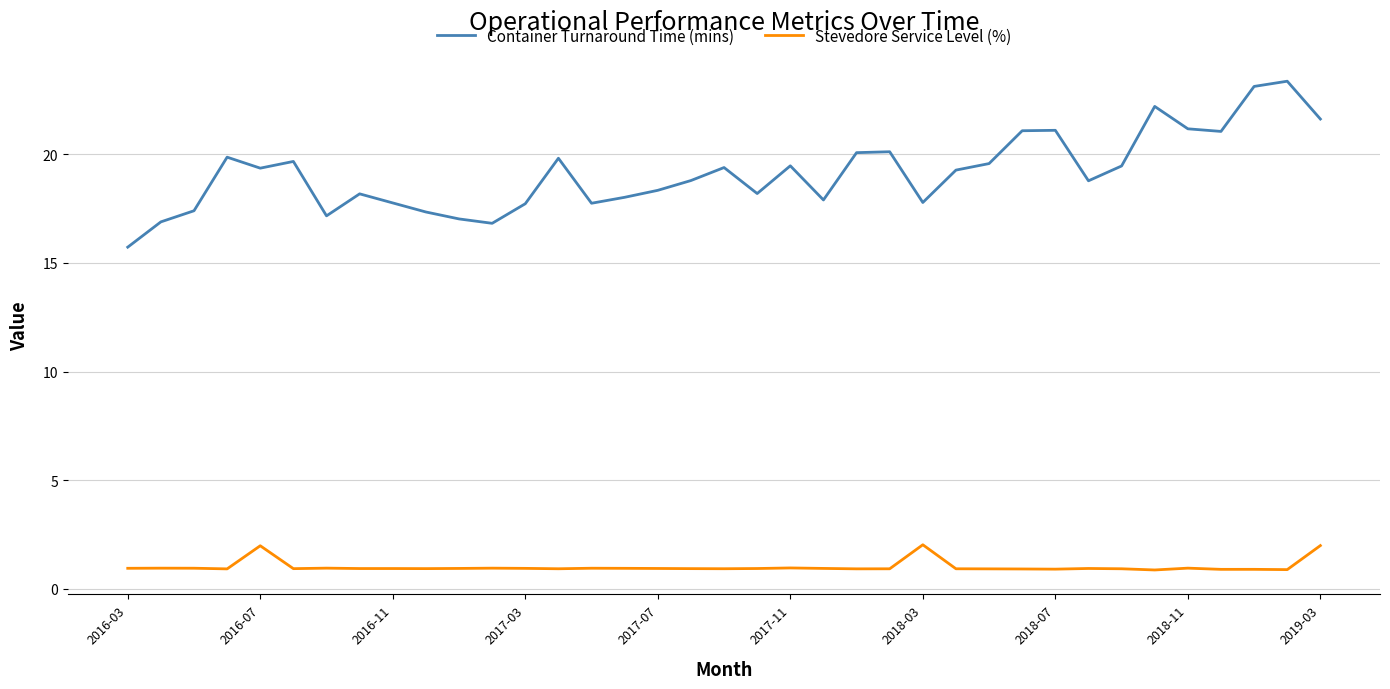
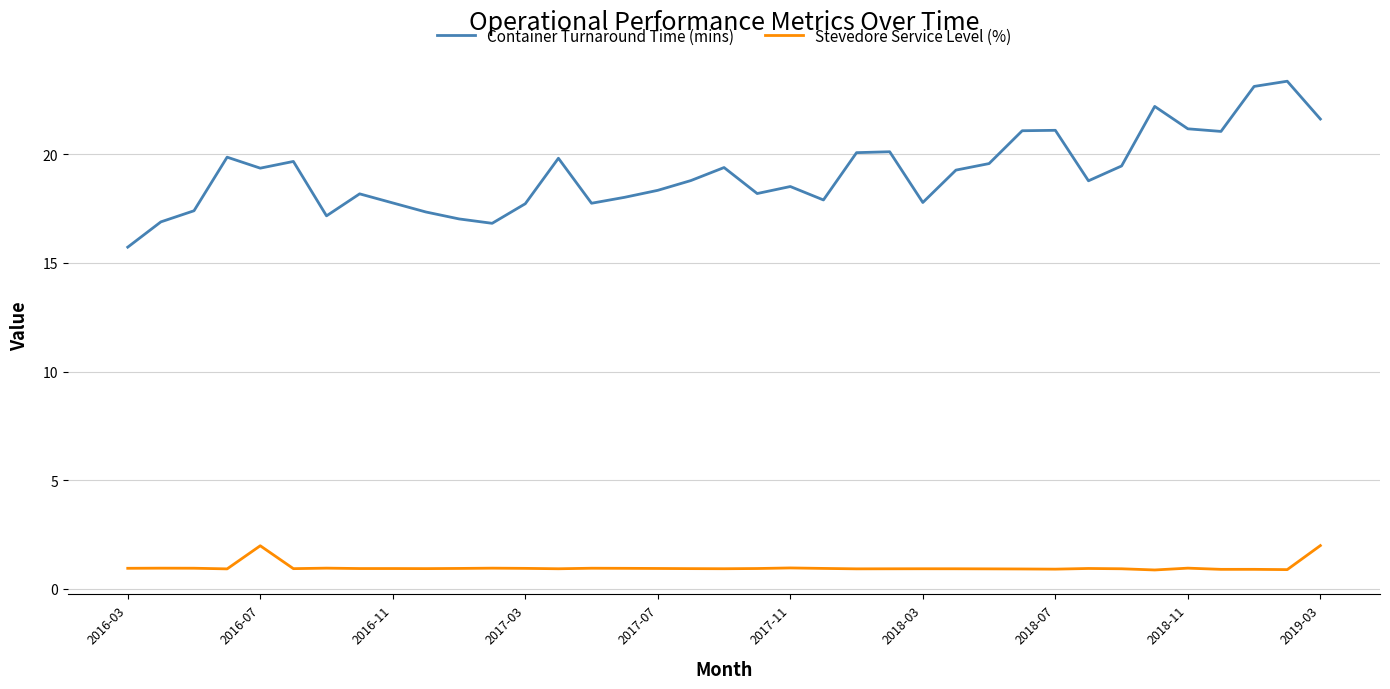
  {
    "Container Turnaround Time (mins)": {
      "2016-03": 15.7,
      "2016-07": 19.4,
      "2016-11": 17.8,
      "2017-03": 17.7,
      "2017-07": 18.3,
-     "2017-11": 19.5,
+     "2017-11": 18.5,
      "2018-03": 17.8,
      "2018-07": 21.1,
      "2018-11": 21.2,
      "2019-03": 21.6
    },
    "Stevedore Service Level (%)": {
      "2016-03": 0.9,
      "2016-07": 2.0,
      "2016-11": 0.9,
      "2017-03": 0.9,
      "2017-07": 0.9,
      "2017-11": 1.0,
-     "2018-03": 2.0,
+     "2018-03": 0.9,
      "2018-07": 0.9,
      "2018-11": 1.0,
      "2019-03": 2.0
    }
  }
